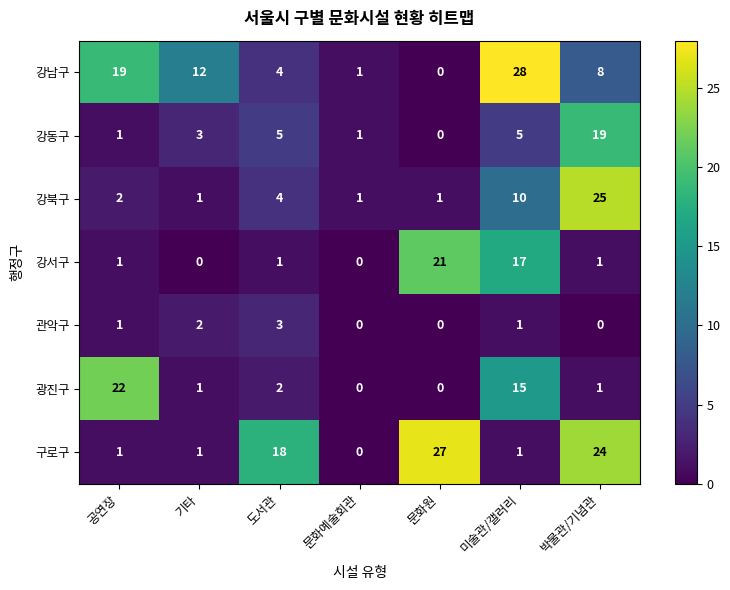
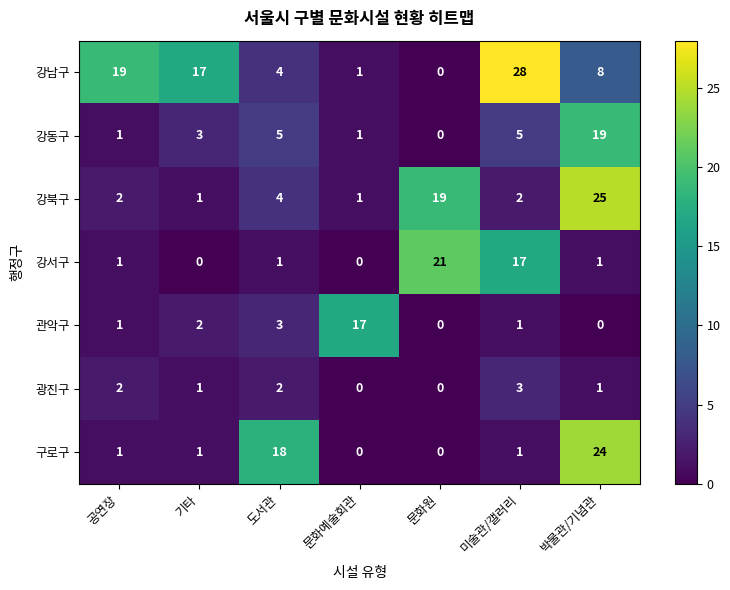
  {
    "강남구": {
      "공연장": 19,
-     "기타": 12,
+     "기타": 17,
      "도서관": 4,
      "문화예술회관": 1,
      "문화원": 0,
      "미술관/갤러리": 28,
      "박물관/기념관": 8
    },
    "강동구": {
      "공연장": 1,
      "기타": 3,
      "도서관": 5,
      "문화예술회관": 1,
      "문화원": 0,
      "미술관/갤러리": 5,
      "박물관/기념관": 19
    },
    "강북구": {
      "공연장": 2,
      "기타": 1,
      "도서관": 4,
      "문화예술회관": 1,
-     "문화원": 1,
-     "미술관/갤러리": 10,
+     "문화원": 19,
+     "미술관/갤러리": 2,
      "박물관/기념관": 25
    },
    "강서구": {
      "공연장": 1,
      "기타": 0,
      "도서관": 1,
      "문화예술회관": 0,
      "문화원": 21,
      "미술관/갤러리": 17,
      "박물관/기념관": 1
    },
    "관악구": {
      "공연장": 1,
      "기타": 2,
      "도서관": 3,
-     "문화예술회관": 0,
+     "문화예술회관": 17,
      "문화원": 0,
      "미술관/갤러리": 1,
      "박물관/기념관": 0
    },
    "광진구": {
-     "공연장": 22,
+     "공연장": 2,
      "기타": 1,
      "도서관": 2,
      "문화예술회관": 0,
      "문화원": 0,
-     "미술관/갤러리": 15,
+     "미술관/갤러리": 3,
      "박물관/기념관": 1
    },
    "구로구": {
      "공연장": 1,
      "기타": 1,
      "도서관": 18,
      "문화예술회관": 0,
-     "문화원": 27,
+     "문화원": 0,
      "미술관/갤러리": 1,
      "박물관/기념관": 24
    }
  }
